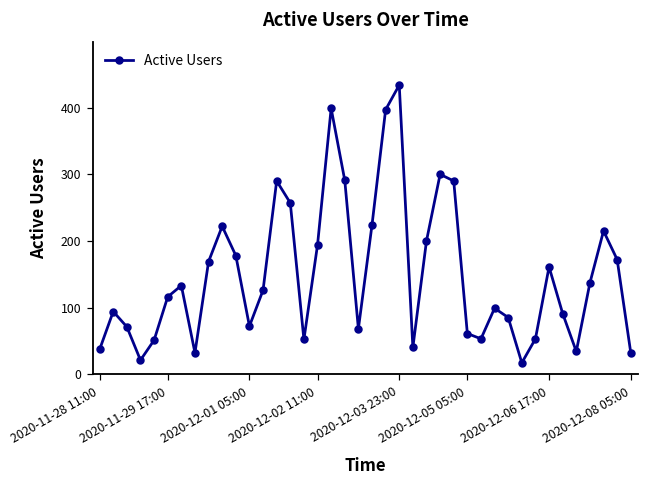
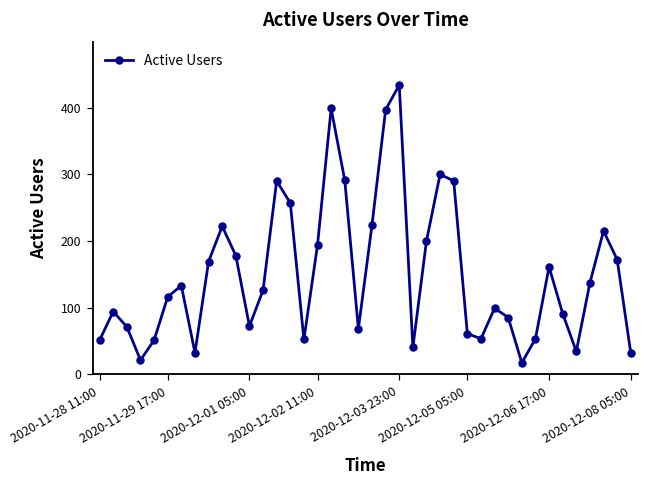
  {
-   "2020-11-28 11:00": 40,
+   "2020-11-28 11:00": 50,
    "2020-11-29 17:00": 120,
    "2020-12-01 05:00": 70,
    "2020-12-02 11:00": 190,
    "2020-12-03 23:00": 430,
    "2020-12-05 05:00": 60,
    "2020-12-06 17:00": 160,
    "2020-12-08 05:00": 30
  }
